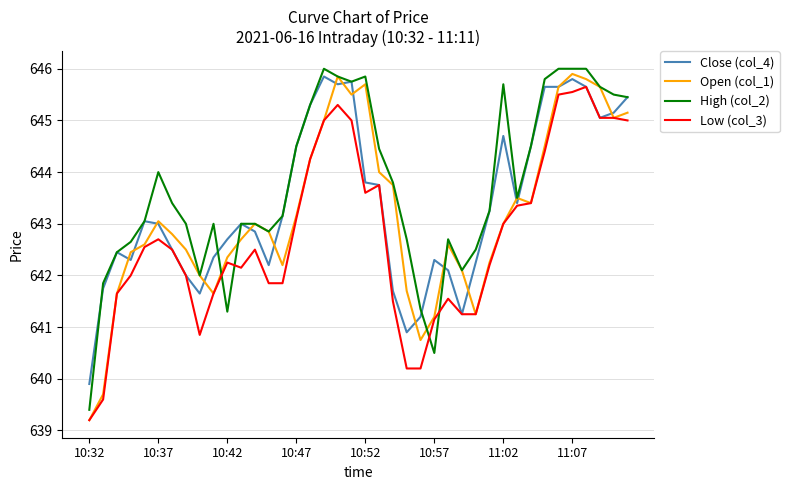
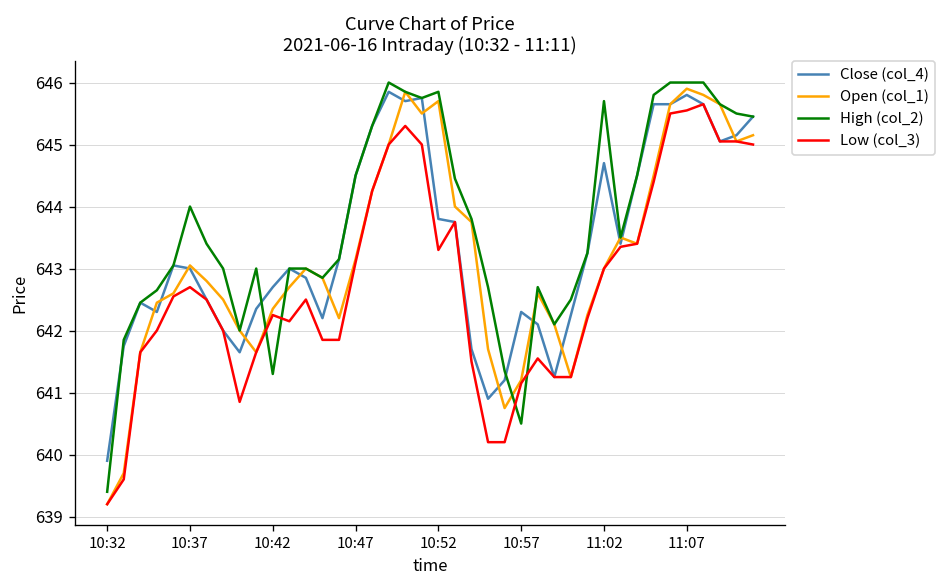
  {
    "Close (col_4)": {
      "10:32": 639.9,
      "10:37": 643.0,
      "10:42": 642.7,
      "10:52": 643.8,
      "10:57": 642.3,
      "11:02": 644.7,
      "11:07": 645.8
    },
    "Open (col_1)": {
      "10:37": 643.1,
      "10:42": 642.4,
      "10:47": 643.2,
      "10:52": 645.7,
      "10:57": 641.2,
      "11:07": 645.9
    },
    "High (col_2)": {
      "10:32": 639.4,
      "10:37": 644.0,
      "10:42": 641.3,
      "10:52": 645.9,
      "10:57": 640.5,
      "11:02": 645.7,
      "11:07": 646.0
    },
    "Low (col_3)": {
      "10:37": 642.7,
      "10:42": 642.3,
      "10:47": 643.1,
-     "10:52": 643.6,
+     "10:52": 643.3,
      "10:57": 641.2,
      "11:07": 645.6
    }
  }
